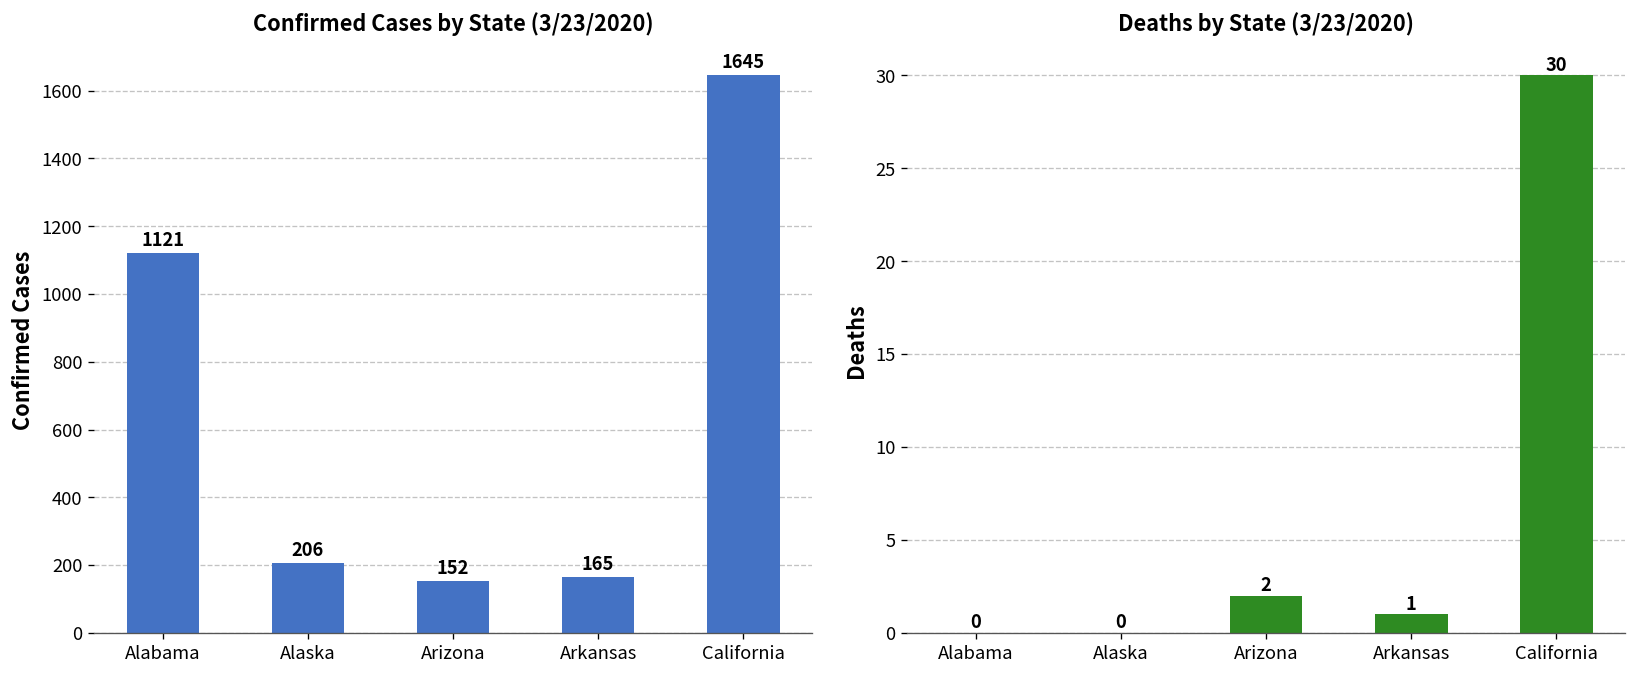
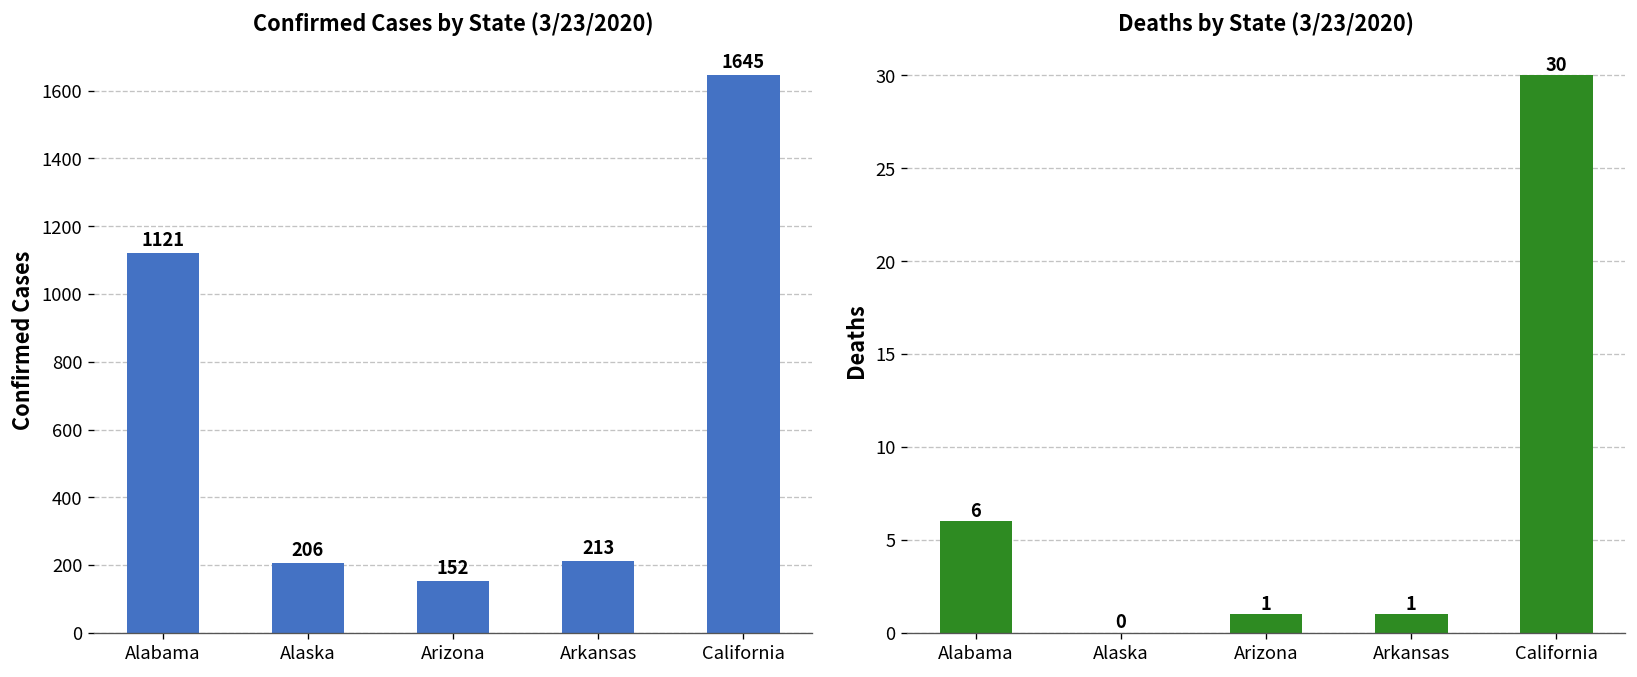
  {
    "Confirmed Cases by State (3/23/2020)": {
      "Alabama": 1121,
      "Alaska": 206,
      "Arizona": 152,
-     "Arkansas": 165,
+     "Arkansas": 213,
      "California": 1645
    },
    "Deaths by State (3/23/2020)": {
-     "Alabama": 0,
+     "Alabama": 6,
      "Alaska": 0,
-     "Arizona": 2,
+     "Arizona": 1,
      "Arkansas": 1,
      "California": 30
    }
  }
